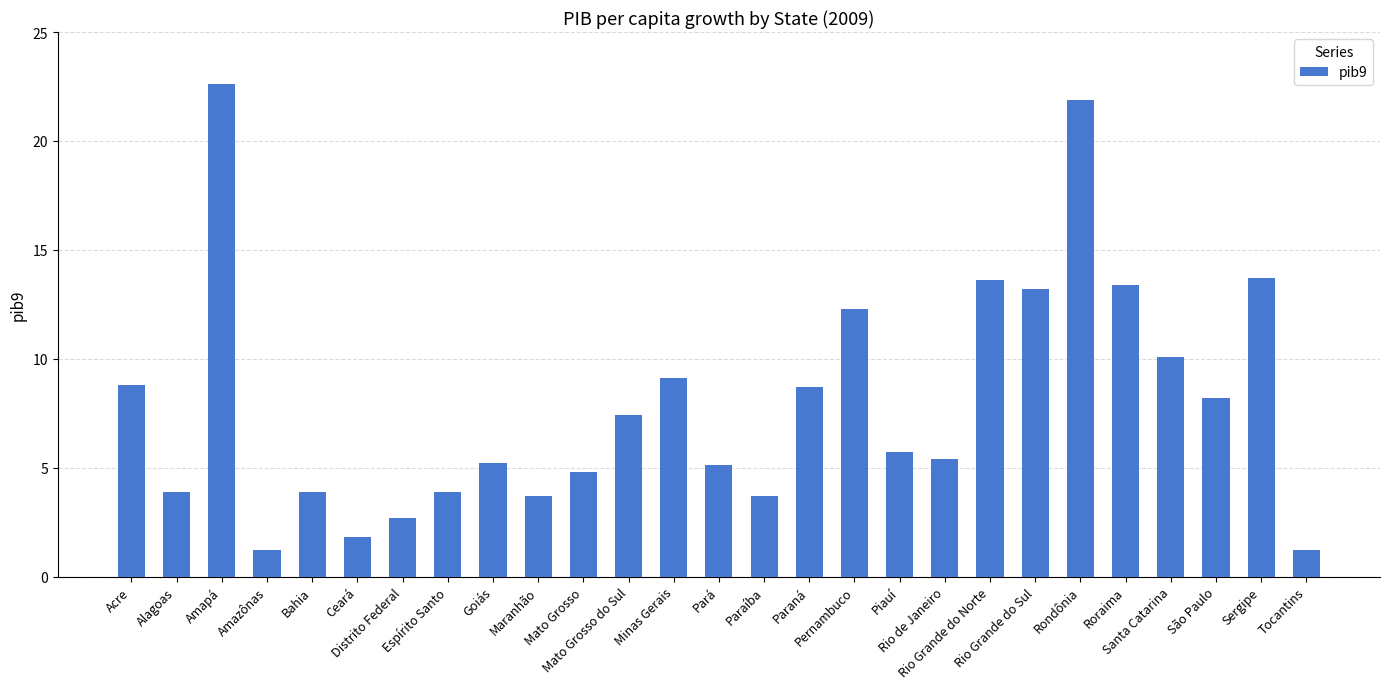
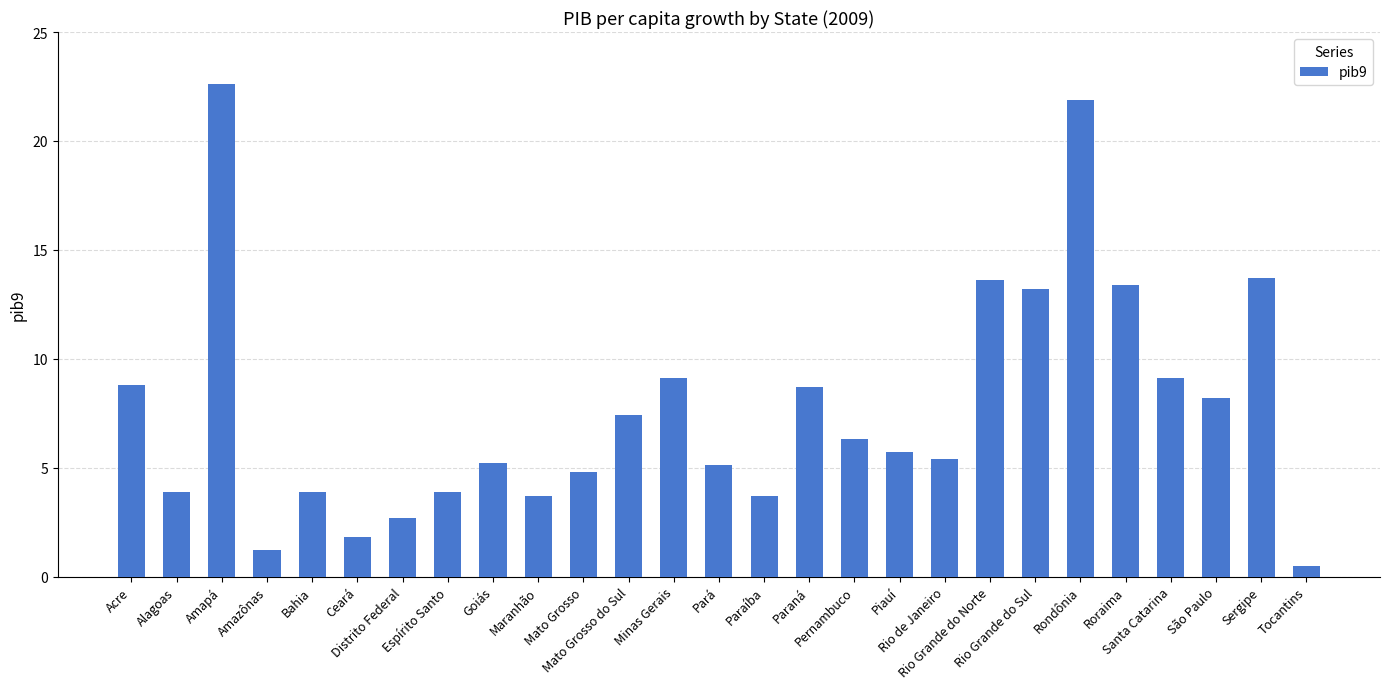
  {
    "Acre": 8.8,
    "Alagoas": 3.9,
    "Amapá": 22.6,
    "Amazônas": 1.2,
    "Bahia": 3.9,
    "Ceará": 1.8,
    "Distrito Federal": 2.7,
    "Espírito Santo": 3.9,
    "Goiás": 5.2,
    "Maranhão": 3.7,
    "Mato Grosso": 4.8,
    "Mato Grosso do Sul": 7.4,
    "Minas Gerais": 9.1,
    "Pará": 5.1,
    "Paraíba": 3.7,
    "Paraná": 8.7,
-   "Pernambuco": 12.3,
+   "Pernambuco": 6.3,
    "Piauí": 5.7,
    "Rio de Janeiro": 5.4,
    "Rio Grande do Norte": 13.6,
    "Rio Grande do Sul": 13.2,
    "Rondônia": 21.9,
    "Roraima": 13.4,
-   "Santa Catarina": 10.1,
+   "Santa Catarina": 9.1,
    "São Paulo": 8.2,
    "Sergipe": 13.7,
-   "Tocantins": 1.2
+   "Tocantins": 0.5
  }
